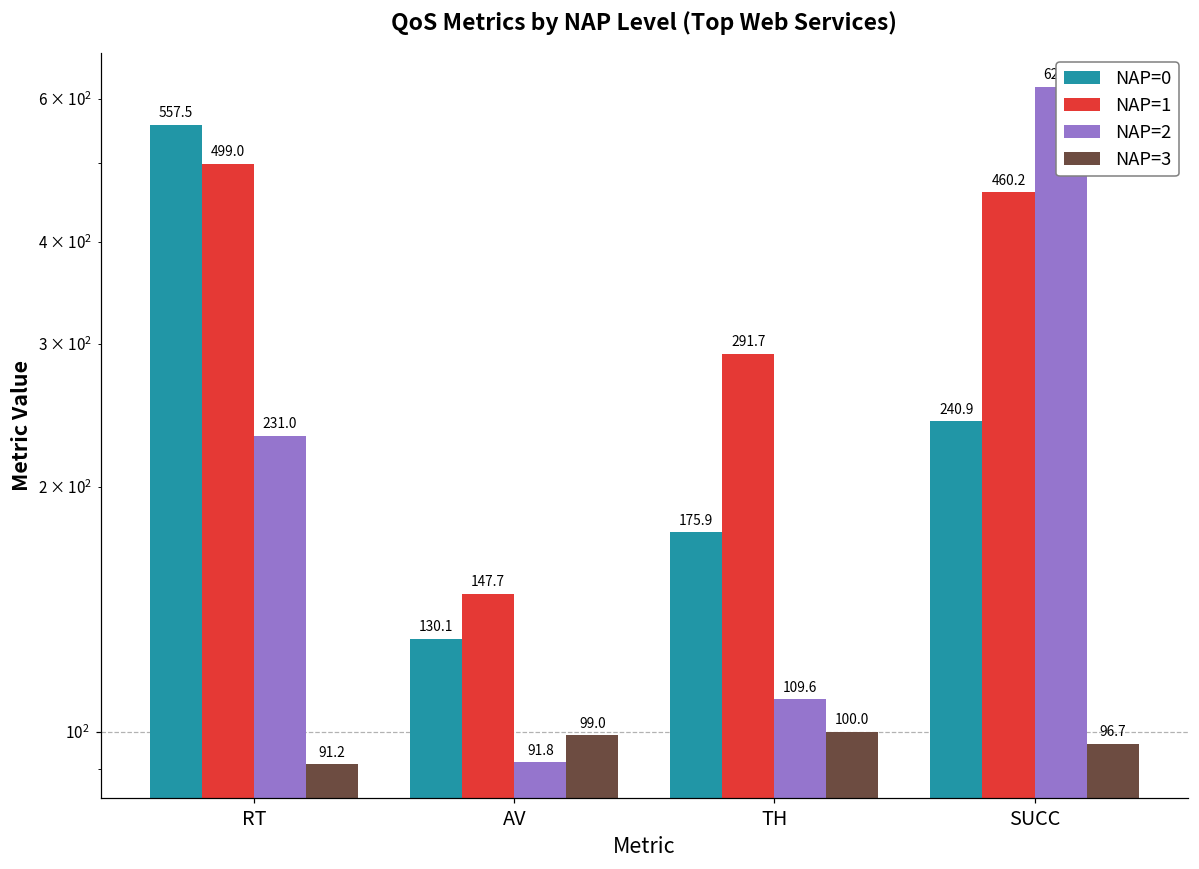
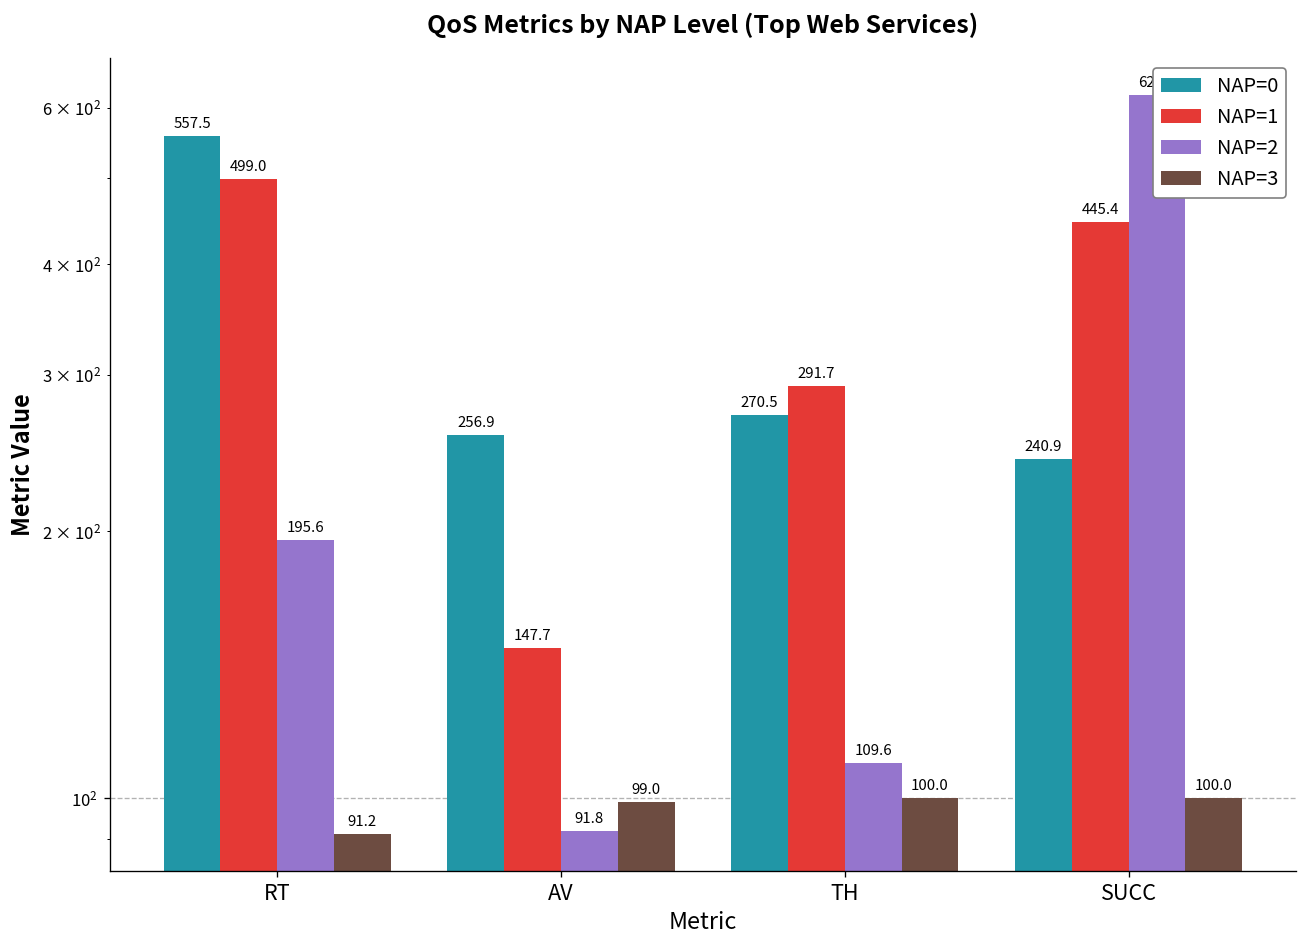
  {
    "NAP=0": {
      "RT": 557.5,
-     "AV": 130.1,
-     "TH": 175.9,
+     "AV": 256.9,
+     "TH": 270.5,
      "SUCC": 240.9
    },
    "NAP=1": {
      "RT": 499.0,
      "AV": 147.7,
      "TH": 291.7,
-     "SUCC": 460.2
+     "SUCC": 445.4
    },
    "NAP=2": {
-     "RT": 231.0,
+     "RT": 195.6,
      "AV": 91.8,
      "TH": 109.6
    },
    "NAP=3": {
      "RT": 91.2,
      "AV": 99.0,
      "TH": 100.0,
-     "SUCC": 96.7
+     "SUCC": 100.0
    }
  }
